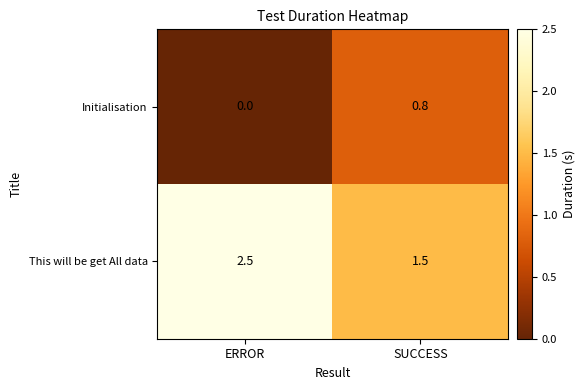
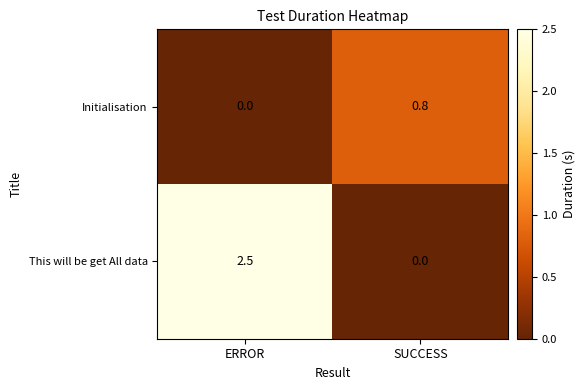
  {
    "Initialisation": {
      "ERROR": 0.0,
      "SUCCESS": 0.8
    },
    "This will be get All data": {
      "ERROR": 2.5,
-     "SUCCESS": 1.5
+     "SUCCESS": 0.0
    }
  }
